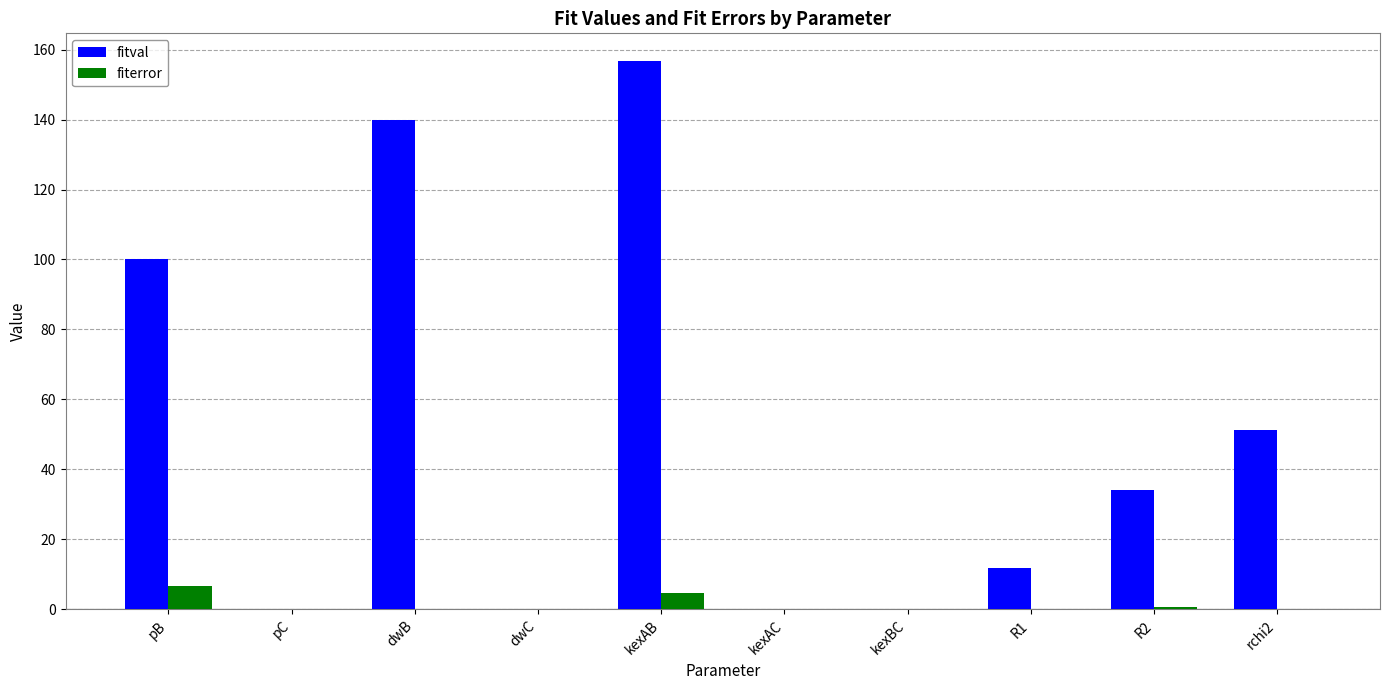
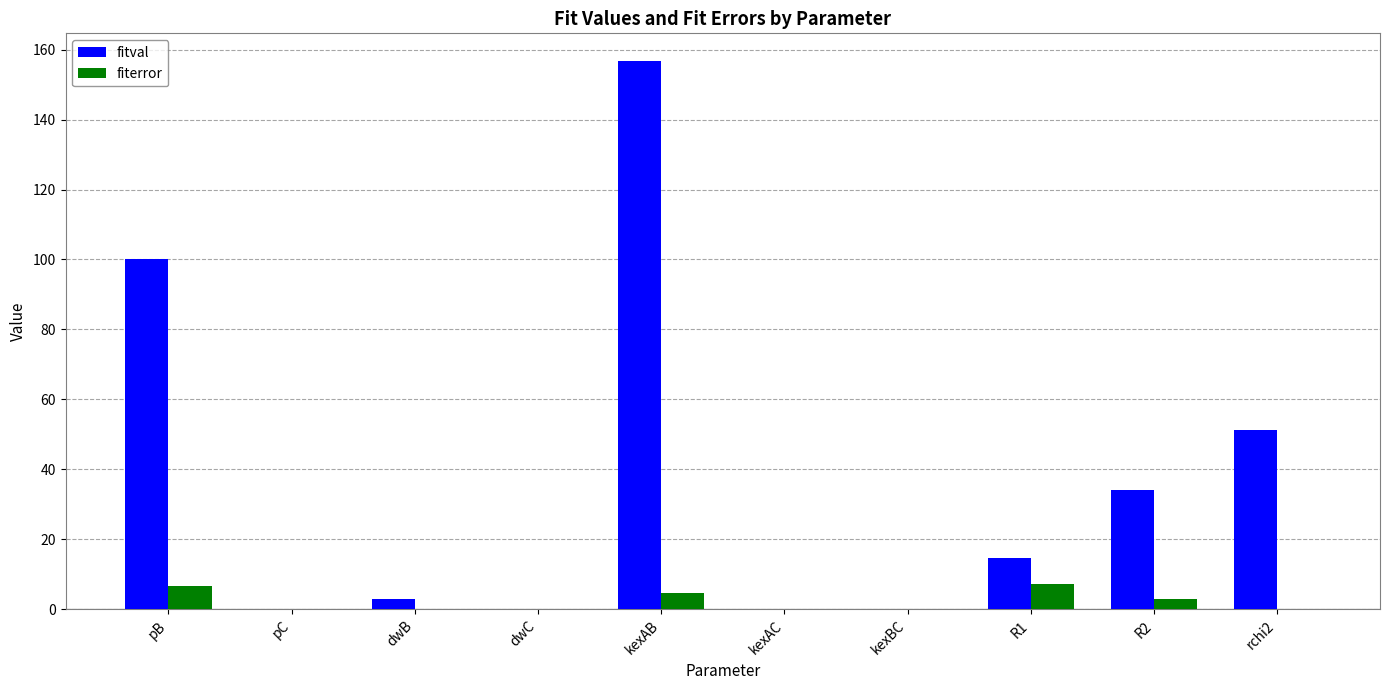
  {
    "fitval": {
      "pB": 100,
      "pC": 0,
-     "dwB": 140,
+     "dwB": 3,
      "dwC": 0,
      "kexAB": 157,
      "kexAC": 0,
      "kexBC": 0,
-     "R1": 12,
+     "R1": 15,
      "R2": 34,
      "rchi2": 51
    },
    "fiterror": {
      "pB": 7,
      "pC": 0,
      "dwC": 0,
      "kexAB": 5,
      "kexAC": 0,
      "kexBC": 0,
-     "R1": 0,
-     "R2": 1,
+     "R1": 7,
+     "R2": 3,
      "rchi2": 0
    }
  }
